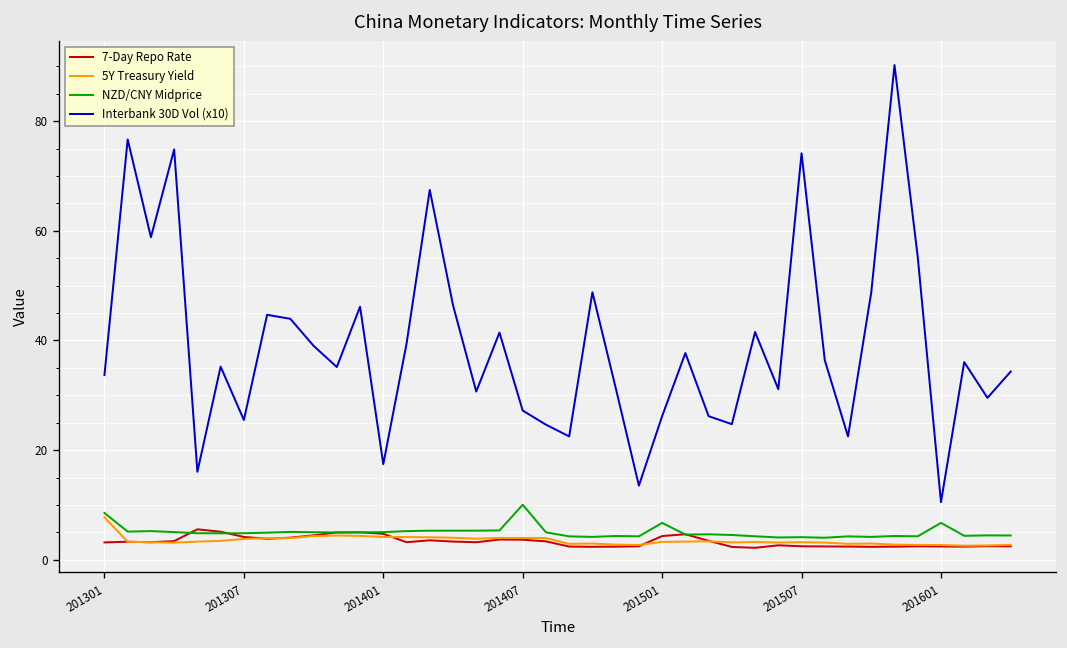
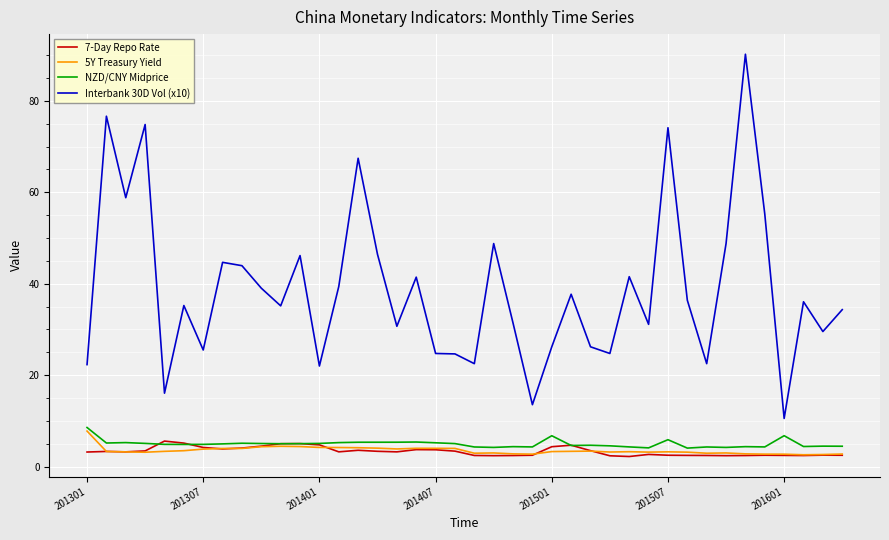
  {
    "7-Day Repo Rate": {
      "201301": 3,
      "201501": 4,
      "201507": 2
    },
    "5Y Treasury Yield": {
      "201301": 8,
      "201501": 3,
      "201507": 3
    },
    "NZD/CNY Midprice": {
      "201301": 9,
      "201307": 5,
-     "201407": 10,
+     "201407": 5,
      "201501": 7,
-     "201507": 4,
+     "201507": 6,
      "201601": 7
    },
    "Interbank 30D Vol (x10)": {
-     "201301": 34,
+     "201301": 22,
      "201307": 25,
-     "201401": 17,
-     "201407": 27,
+     "201401": 22,
+     "201407": 25,
      "201501": 26,
      "201507": 74,
      "201601": 11
    }
  }
